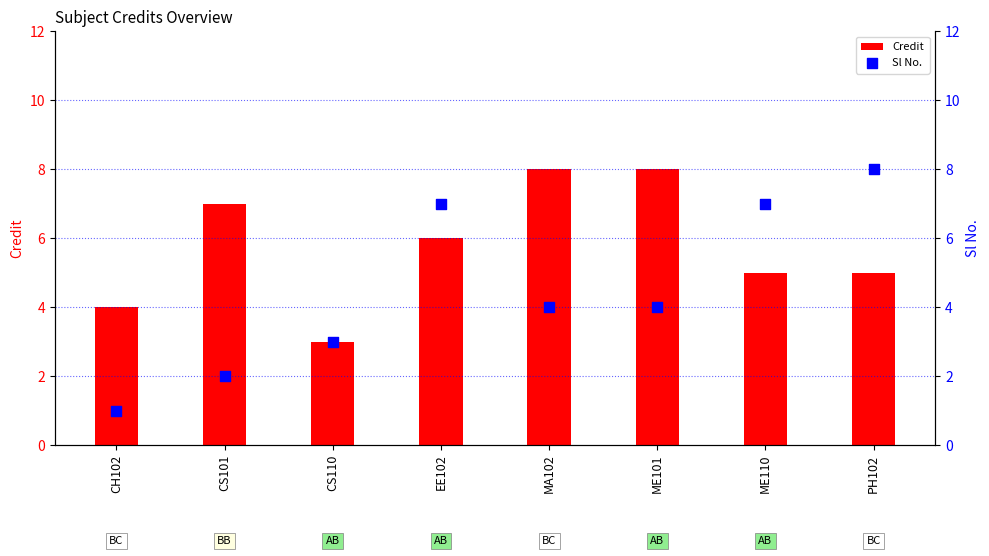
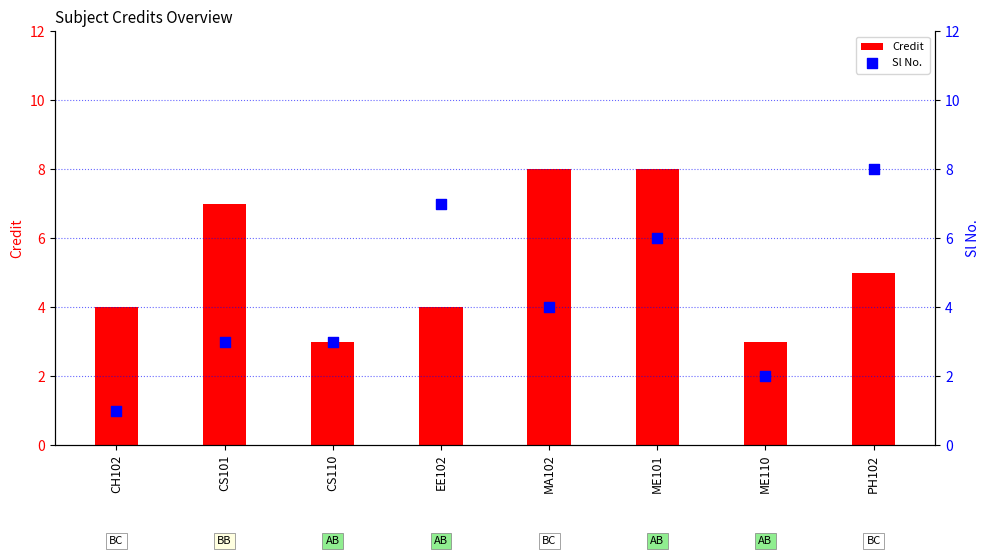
  {
    "Credit": {
      "CH102": 4,
      "CS101": 7,
      "CS110": 3,
-     "EE102": 6,
+     "EE102": 4,
      "MA102": 8,
      "ME101": 8,
-     "ME110": 5,
+     "ME110": 3,
      "PH102": 5
    },
    "Sl No.": {
-     "CS101": 2,
-     "ME101": 4,
-     "ME110": 7
+     "CS101": 3,
+     "ME101": 6,
+     "ME110": 2
    }
  }
